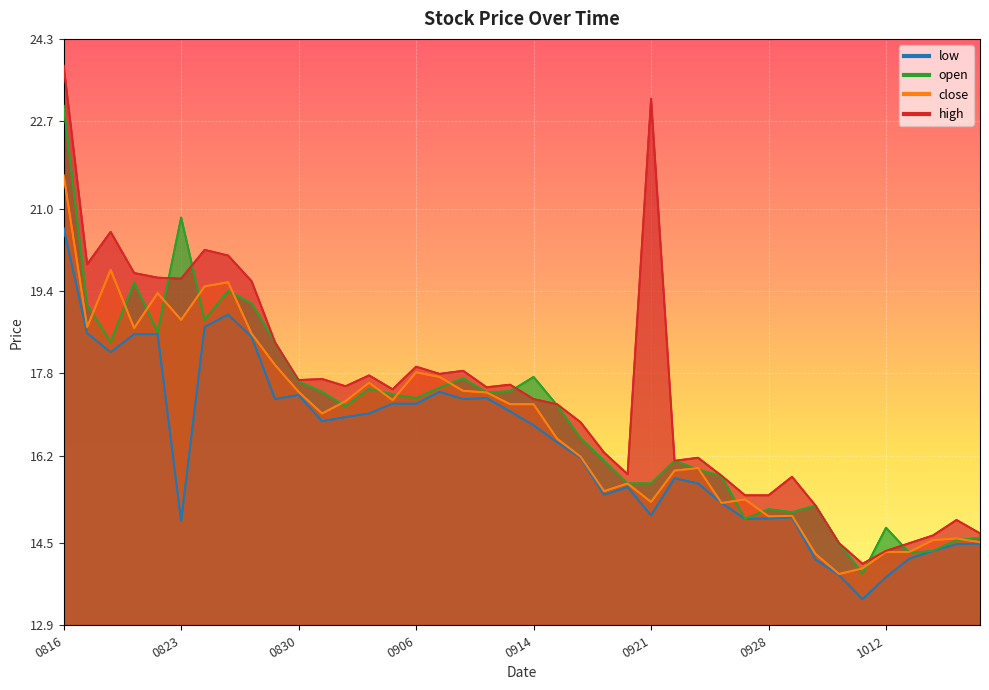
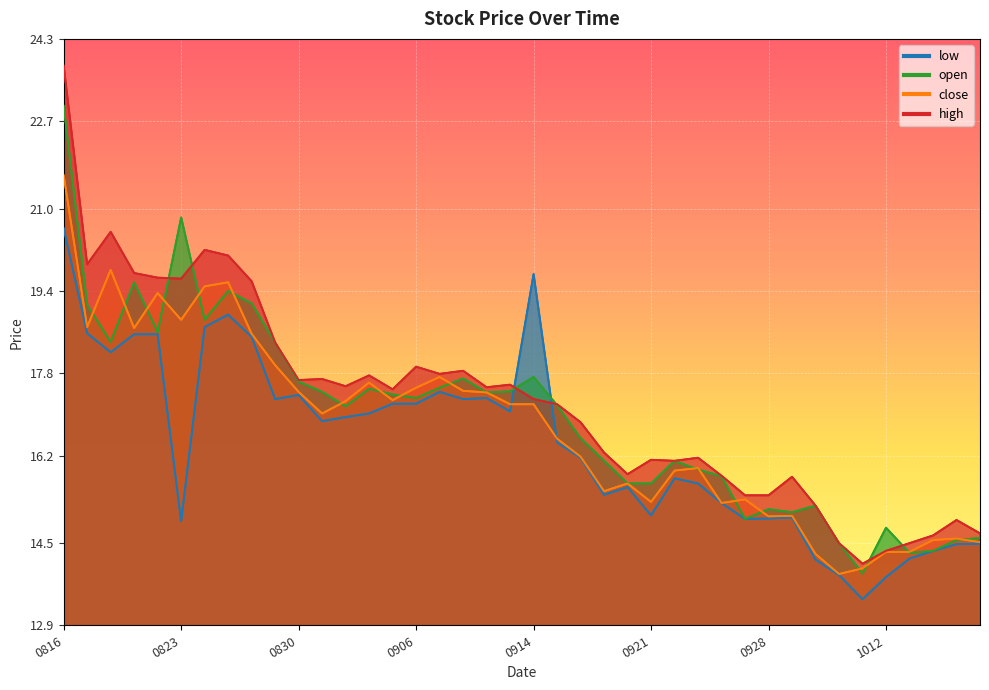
  {
    "low": {
      "0816": 20.6,
      "0823": 14.9,
      "0830": 17.4,
      "0906": 17.2,
-     "0914": 16.8,
+     "0914": 19.7,
      "0921": 15.0,
      "1012": 13.8
    },
    "open": {
      "0816": 23.0,
      "0823": 20.8,
      "0906": 17.3,
      "0914": 17.7,
      "0921": 15.7,
      "0928": 15.2,
      "1012": 14.8
    },
    "close": {
      "0816": 21.7,
      "0823": 18.8,
      "0830": 17.4,
-     "0906": 17.8,
+     "0906": 17.5,
      "0914": 17.2,
      "0921": 15.3
    },
    "high": {
      "0816": 23.8,
      "0823": 19.6,
      "0906": 17.9,
      "0914": 17.3,
-     "0921": 23.1,
+     "0921": 16.1,
      "0928": 15.4
    }
  }
